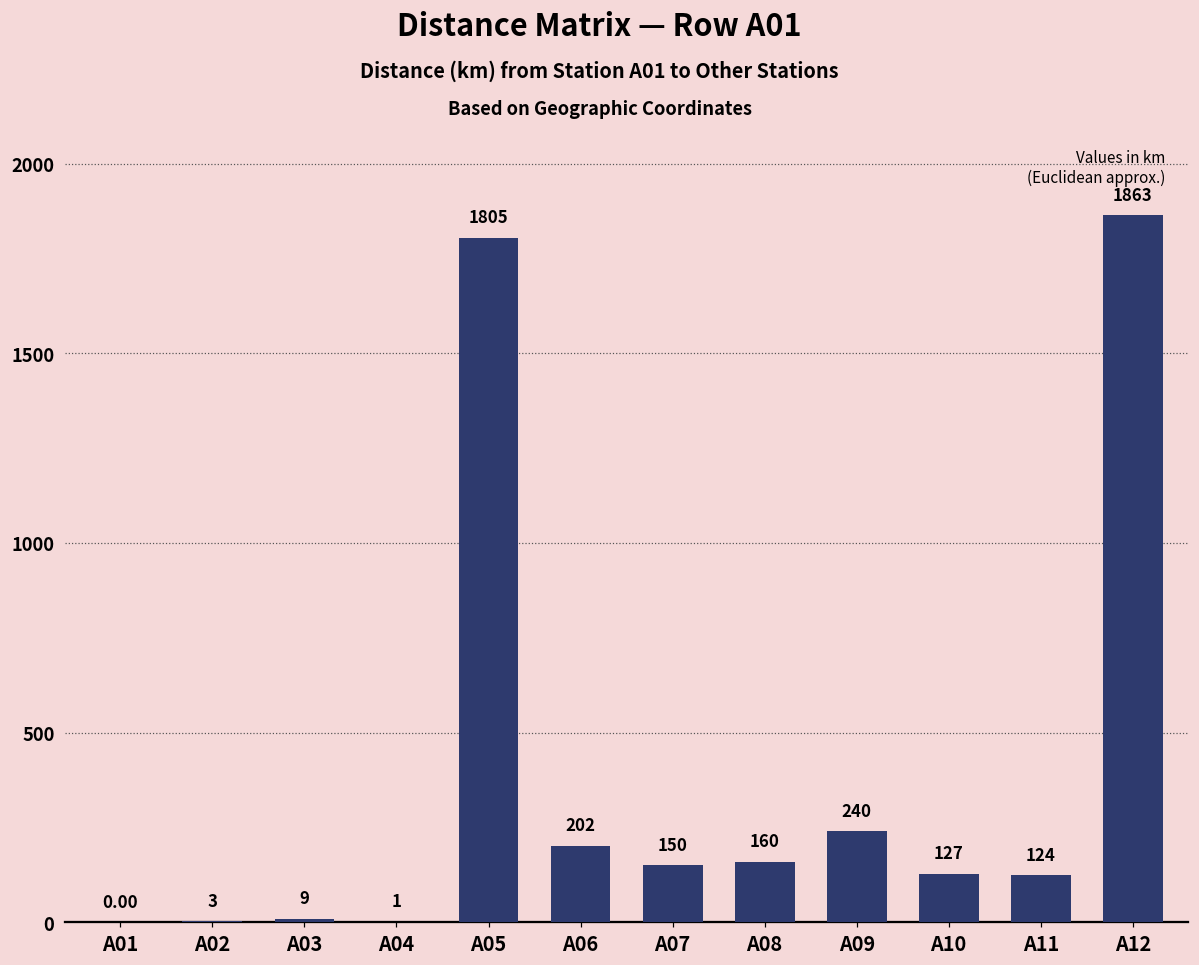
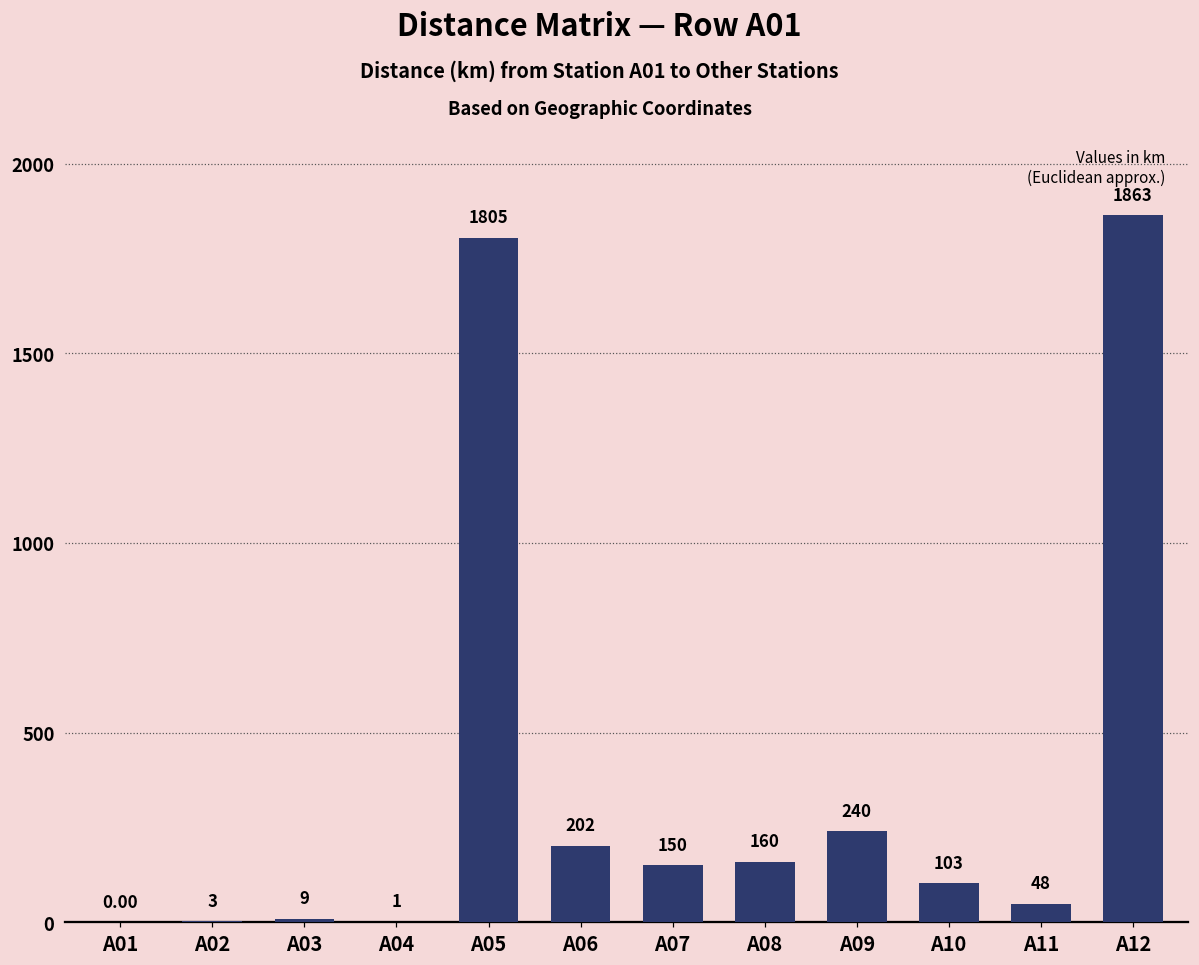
  {
    "A01": 0.00,
    "A02": 3,
    "A03": 9,
    "A04": 1,
    "A05": 1805,
    "A06": 202,
    "A07": 150,
    "A08": 160,
    "A09": 240,
-   "A10": 127,
-   "A11": 124,
+   "A10": 103,
+   "A11": 48,
    "A12": 1863
  }
